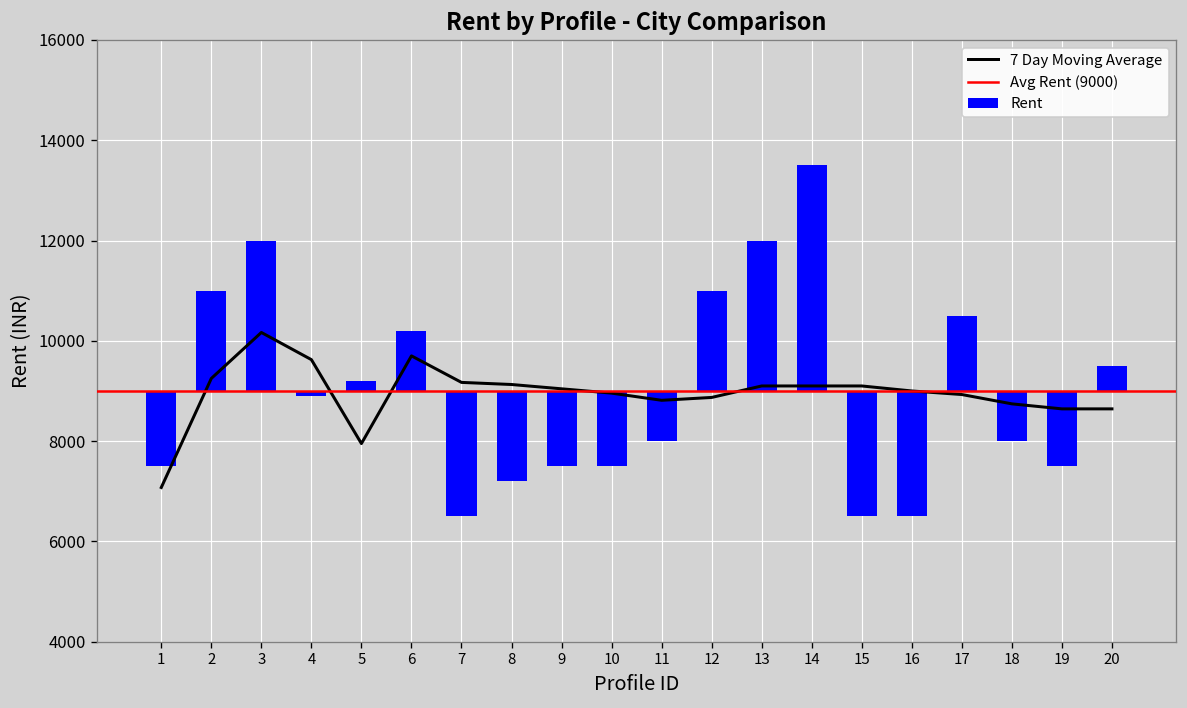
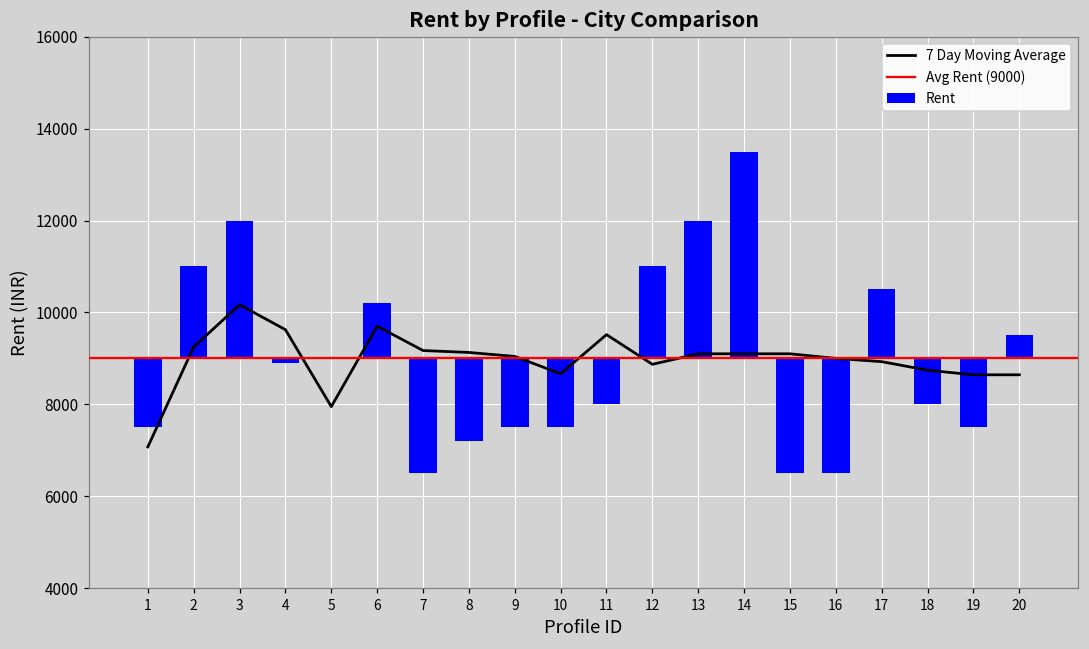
  {
    "7 Day Moving Average": {
      "1": 7100,
      "2": 9300,
      "3": 10200,
      "4": 9600,
      "5": 8000,
      "6": 9700,
      "7": 9200,
      "8": 9100,
      "9": 9000,
-     "10": 9000,
-     "11": 8800,
+     "10": 8700,
+     "11": 9500,
      "12": 8900,
      "13": 9100,
      "14": 9100,
      "15": 9100,
      "16": 9000,
      "17": 8900,
      "18": 8700,
      "19": 8600,
      "20": 8600
    },
    "Rent": {
      "1": 7500,
      "2": 11000,
      "3": 12000,
      "4": 8900,
-     "5": 9200,
+     "5": 9000,
      "6": 10200,
      "7": 6500,
      "8": 7200,
      "9": 7500,
      "10": 7500,
      "11": 8000,
      "12": 11000,
      "13": 12000,
      "14": 13500,
      "15": 6500,
      "16": 6500,
      "17": 10500,
      "18": 8000,
      "19": 7500,
      "20": 9500
    }
  }
